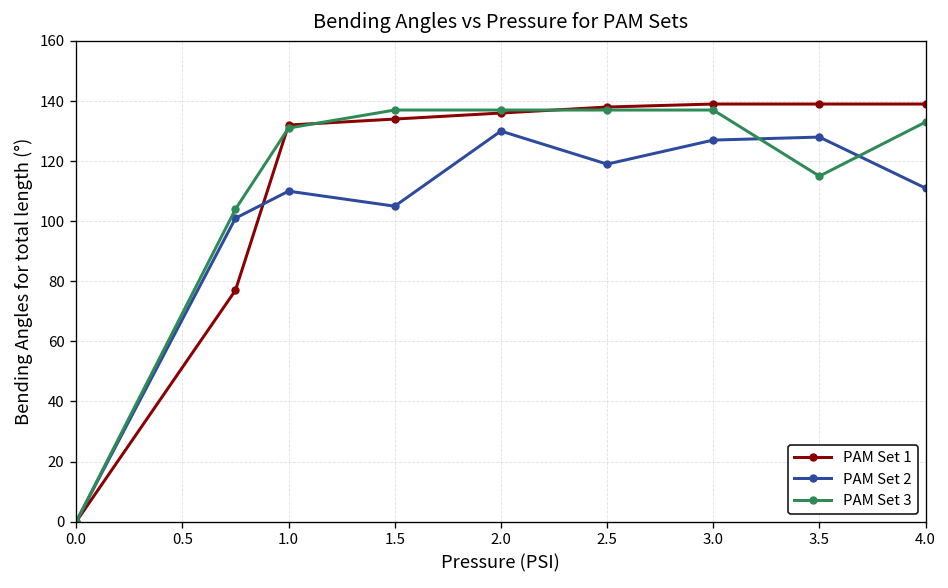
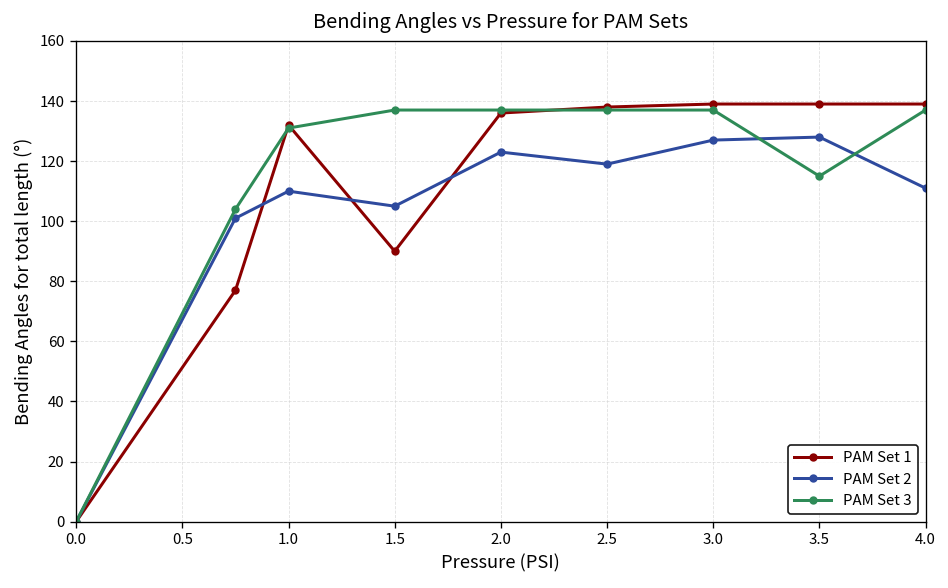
  {
    "PAM Set 1": {
-     "1.5": 134,
+     "1.5": 90,
      "3.0": 139,
      "3.5": 139,
      "4.0": 139
    },
    "PAM Set 2": {
      "1.0": 110,
      "1.5": 105,
-     "2.0": 130,
+     "2.0": 123,
      "2.5": 119,
      "3.0": 127,
      "3.5": 128,
      "4.0": 111
    },
    "PAM Set 3": {
      "1.5": 137,
      "3.0": 137,
      "3.5": 115,
-     "4.0": 133
+     "4.0": 137
    }
  }
